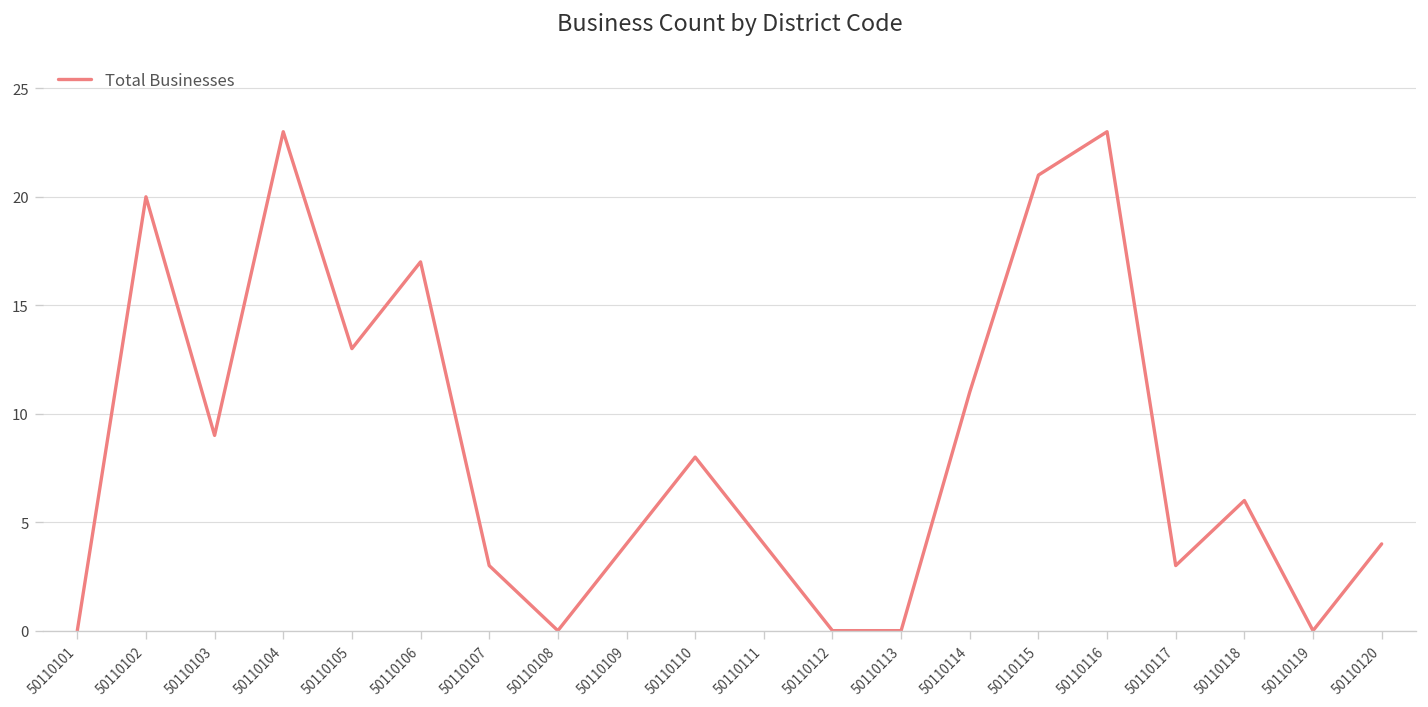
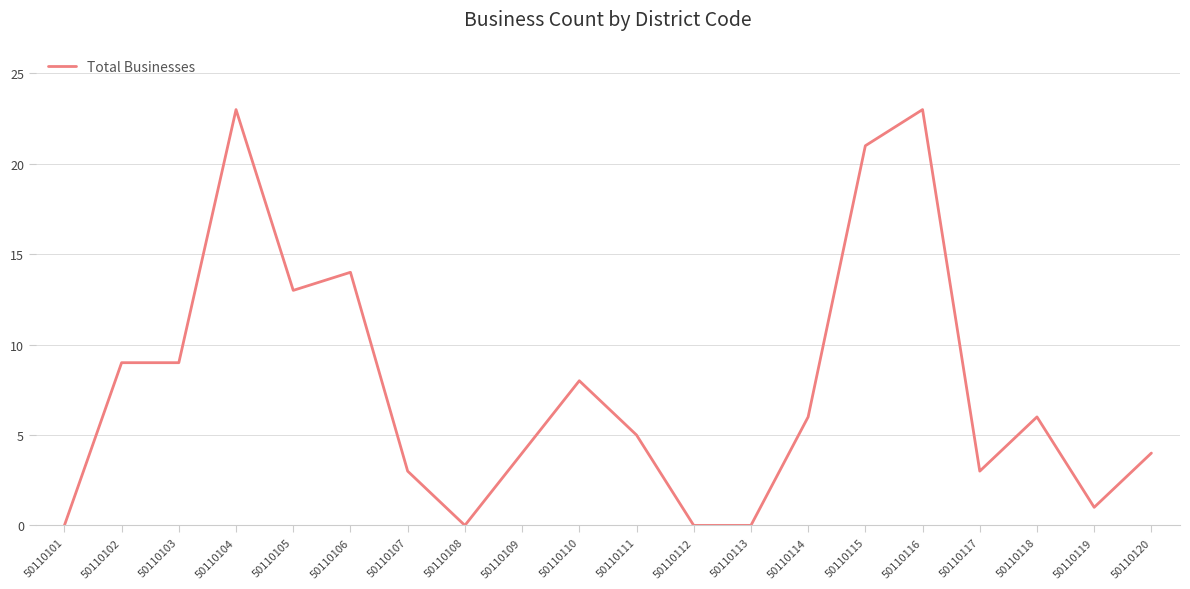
  {
    "50110101": 0,
-   "50110102": 20,
+   "50110102": 9,
    "50110103": 9,
    "50110104": 23,
    "50110105": 13,
-   "50110106": 17,
+   "50110106": 14,
    "50110107": 3,
    "50110108": 0,
    "50110109": 4,
    "50110110": 8,
-   "50110111": 4,
+   "50110111": 5,
    "50110112": 0,
    "50110113": 0,
-   "50110114": 11,
+   "50110114": 6,
    "50110115": 21,
    "50110116": 23,
    "50110117": 3,
    "50110118": 6,
-   "50110119": 0,
+   "50110119": 1,
    "50110120": 4
  }
